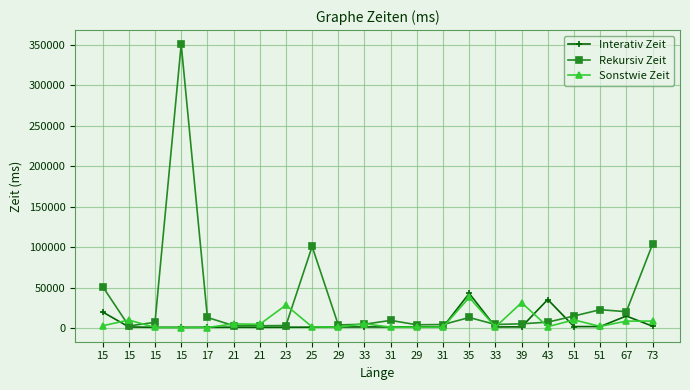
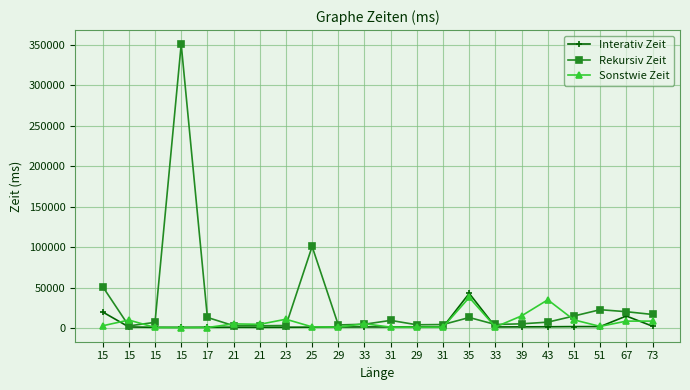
  {
    "Interativ Zeit": {
      "35": 40000,
      "39": 0,
-     "43": 40000,
+     "43": 0,
      "67": 20000,
      "73": 0
    },
    "Rekursiv Zeit": {
      "17": 10000,
      "25": 100000,
      "35": 10000,
      "39": 10000,
      "43": 10000,
      "67": 20000,
-     "73": 100000
+     "73": 20000
    },
    "Sonstwie Zeit": {
-     "23": 30000,
+     "23": 10000,
      "35": 40000,
-     "39": 30000,
-     "43": 0,
+     "39": 20000,
+     "43": 40000,
      "67": 10000,
      "73": 10000
    }
  }
